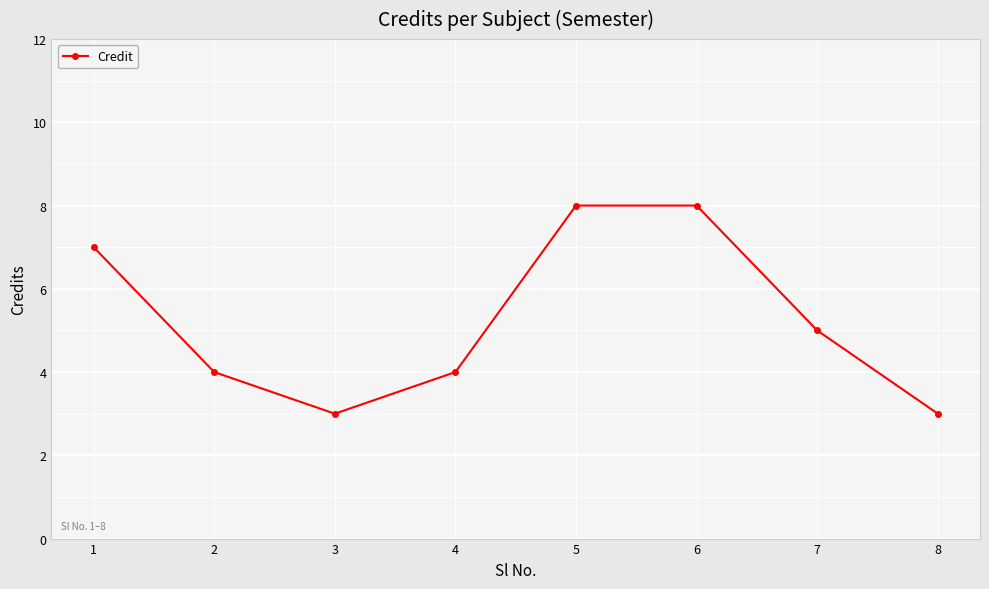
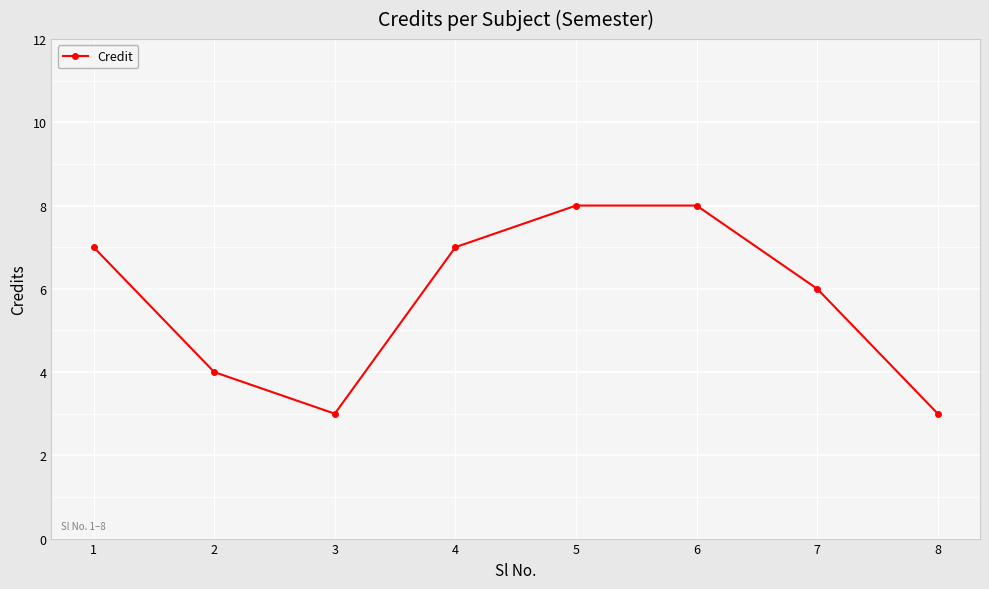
  {
    "1": 7,
    "2": 4,
    "3": 3,
-   "4": 4,
+   "4": 7,
    "5": 8,
    "6": 8,
-   "7": 5,
+   "7": 6,
    "8": 3
  }
